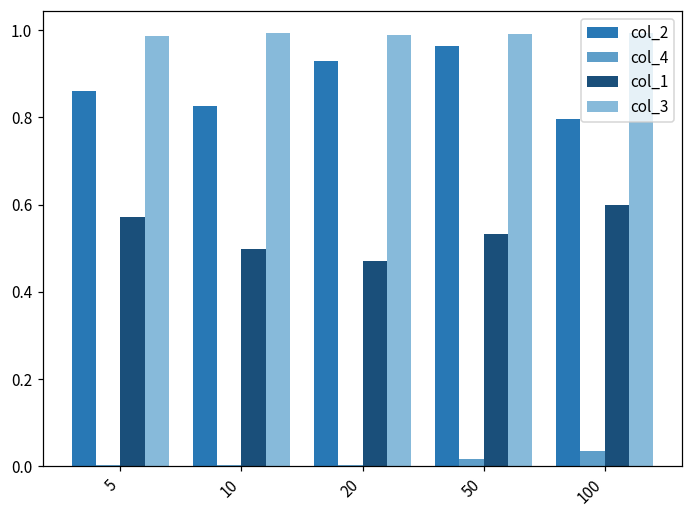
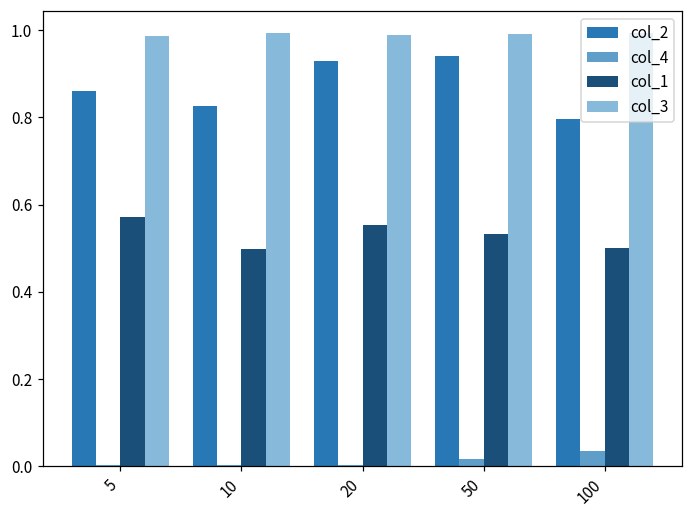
  {
    "col_2": {
      "5": 0.86,
      "10": 0.83,
      "20": 0.93,
-     "50": 0.96,
+     "50": 0.94,
      "100": 0.80
    },
    "col_1": {
      "5": 0.57,
      "10": 0.50,
-     "20": 0.47,
+     "20": 0.55,
      "50": 0.53,
-     "100": 0.6
+     "100": 0.5
    }
  }
